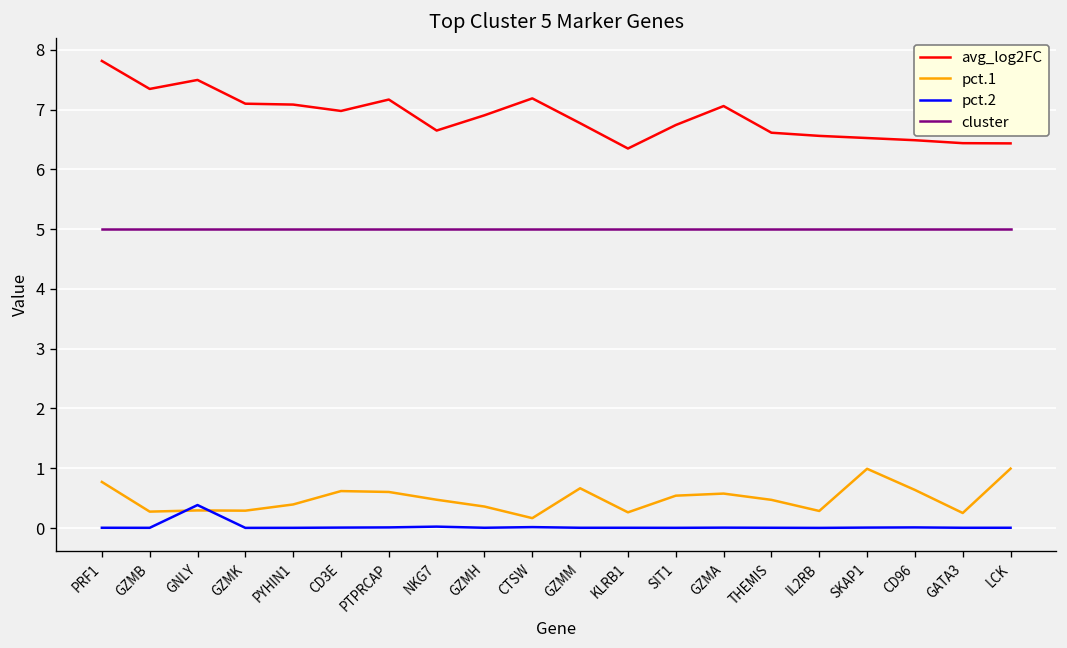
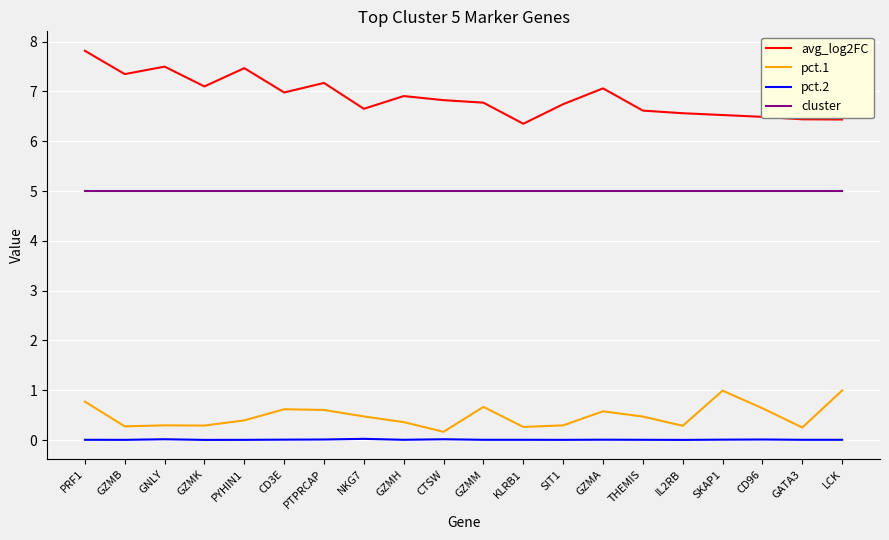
  {
    "avg_log2FC": {
      "PRF1": 7.8,
      "GZMB": 7.3,
      "GNLY": 7.5,
      "GZMK": 7.1,
-     "PYHIN1": 7.1,
+     "PYHIN1": 7.5,
      "CD3E": 7.0,
      "PTPRCAP": 7.2,
      "NKG7": 6.7,
      "GZMH": 6.9,
-     "CTSW": 7.2,
+     "CTSW": 6.8,
      "GZMM": 6.8,
      "KLRB1": 6.4,
      "SIT1": 6.7,
      "GZMA": 7.1,
      "THEMIS": 6.6,
      "IL2RB": 6.6,
      "SKAP1": 6.5,
      "GATA3": 6.4,
      "LCK": 6.4
    },
    "pct.1": {
      "PRF1": 0.8,
      "GZMB": 0.3,
      "GNLY": 0.3,
      "GZMK": 0.3,
      "PYHIN1": 0.4,
      "CD3E": 0.6,
      "PTPRCAP": 0.6,
      "NKG7": 0.5,
      "GZMH": 0.4,
      "CTSW": 0.2,
      "GZMM": 0.7,
      "KLRB1": 0.3,
-     "SIT1": 0.5,
+     "SIT1": 0.3,
      "GZMA": 0.6,
      "THEMIS": 0.5,
      "IL2RB": 0.3,
      "SKAP1": 1.0,
      "CD96": 0.6,
      "GATA3": 0.3,
      "LCK": 1.0
    },
    "pct.2": {
      "PRF1": 0.0,
      "GZMB": 0.0,
-     "GNLY": 0.4,
+     "GNLY": 0.0,
      "GZMK": 0.0,
      "PYHIN1": 0.0,
      "CD3E": 0.0,
      "PTPRCAP": 0.0,
      "NKG7": 0.0,
      "GZMH": 0.0,
      "CTSW": 0.0,
      "GZMM": 0.0,
      "KLRB1": 0.0,
      "SIT1": 0.0,
      "GZMA": 0.0,
      "THEMIS": 0.0,
      "IL2RB": 0.0,
      "SKAP1": 0.0,
      "CD96": 0.0,
      "GATA3": 0.0,
      "LCK": 0.0
    },
    "cluster": {
      "PRF1": 5.0,
      "GZMB": 5.0,
      "GNLY": 5.0,
      "GZMK": 5.0,
      "PYHIN1": 5.0,
      "CD3E": 5.0,
      "PTPRCAP": 5.0,
      "NKG7": 5.0,
      "GZMH": 5.0,
      "CTSW": 5.0,
      "GZMM": 5.0,
      "KLRB1": 5.0,
      "SIT1": 5.0,
      "GZMA": 5.0,
      "THEMIS": 5.0,
      "IL2RB": 5.0,
      "SKAP1": 5.0,
      "CD96": 5.0,
      "GATA3": 5.0,
      "LCK": 5.0
    }
  }
